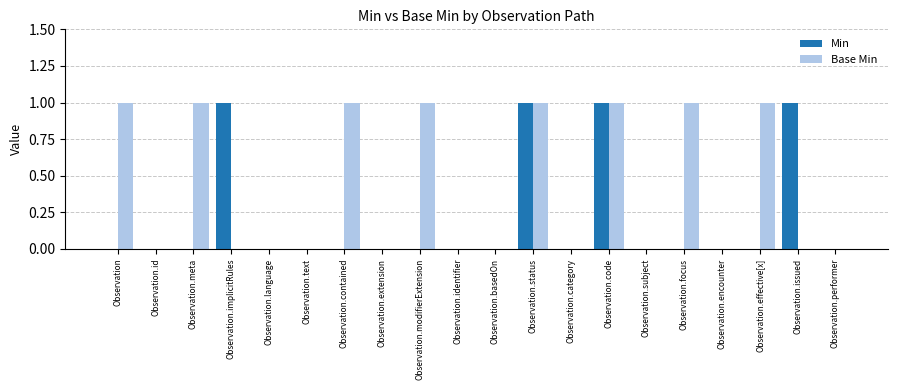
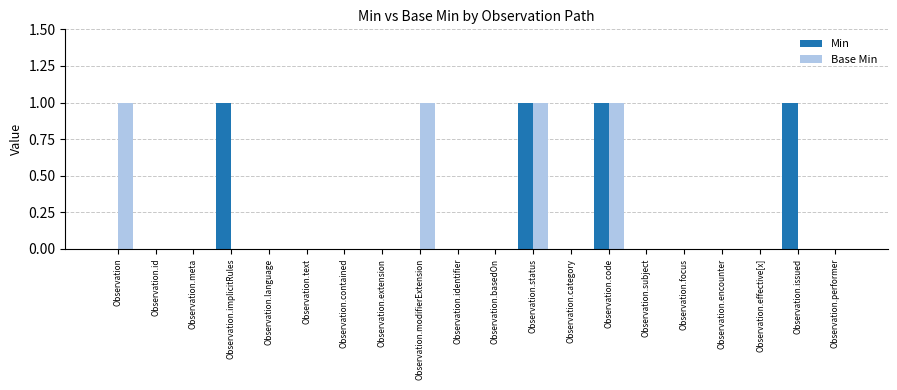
  {
    "Min": {
      "Observation": 0,
      "Observation.id": 0,
      "Observation.meta": 0,
      "Observation.implicitRules": 1,
      "Observation.language": 0,
      "Observation.text": 0,
      "Observation.contained": 0,
      "Observation.extension": 0,
      "Observation.modifierExtension": 0,
      "Observation.identifier": 0,
      "Observation.basedOn": 0,
      "Observation.status": 1,
      "Observation.category": 0,
      "Observation.code": 1,
      "Observation.subject": 0,
      "Observation.focus": 0,
      "Observation.encounter": 0,
      "Observation.effective[x]": 0,
      "Observation.issued": 1,
      "Observation.performer": 0
    },
    "Base Min": {
      "Observation": 1,
      "Observation.id": 0,
-     "Observation.meta": 1,
+     "Observation.meta": 0,
      "Observation.implicitRules": 0,
      "Observation.language": 0,
      "Observation.text": 0,
-     "Observation.contained": 1,
+     "Observation.contained": 0,
      "Observation.extension": 0,
      "Observation.modifierExtension": 1,
      "Observation.identifier": 0,
      "Observation.basedOn": 0,
      "Observation.status": 1,
      "Observation.category": 0,
      "Observation.code": 1,
      "Observation.subject": 0,
-     "Observation.focus": 1,
+     "Observation.focus": 0,
      "Observation.encounter": 0,
-     "Observation.effective[x]": 1,
+     "Observation.effective[x]": 0,
      "Observation.issued": 0,
      "Observation.performer": 0
    }
  }
